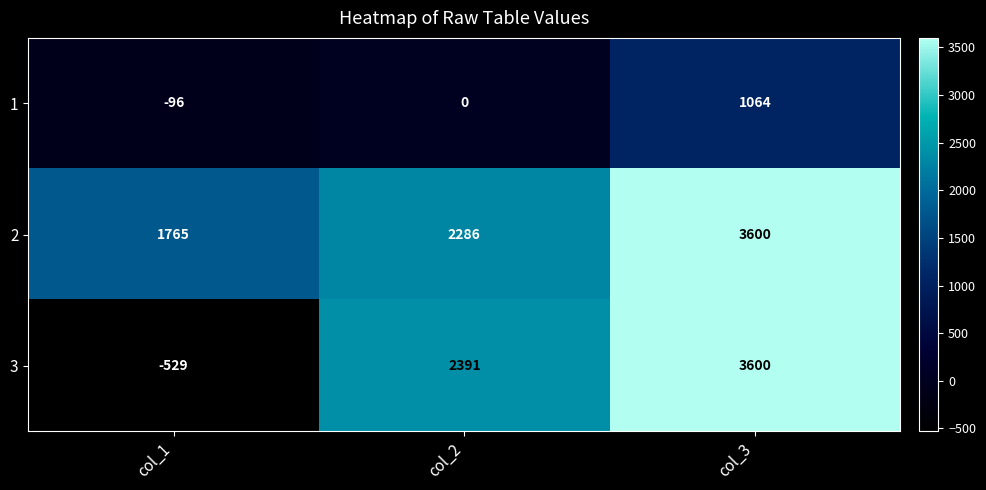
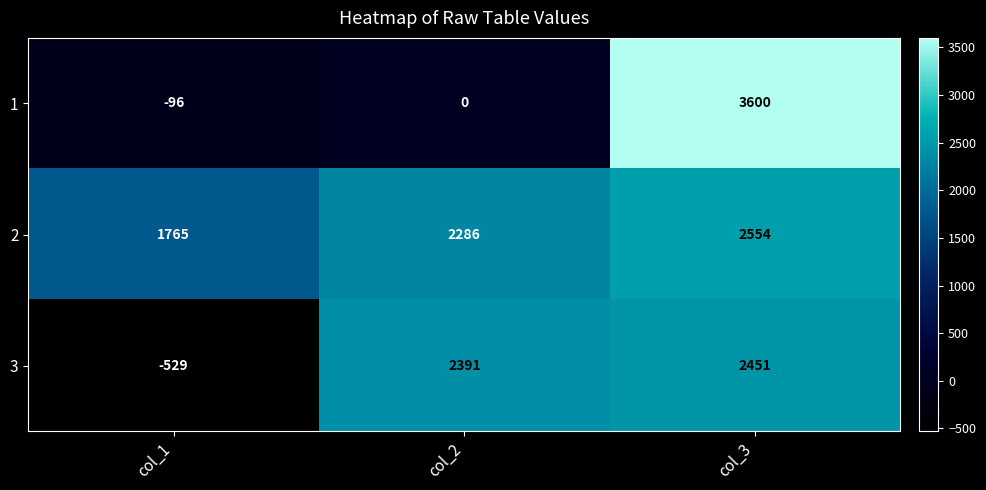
  {
    "1": {
      "col_1": -96,
      "col_2": 0,
-     "col_3": 1064
+     "col_3": 3600
    },
    "2": {
      "col_1": 1765,
      "col_2": 2286,
-     "col_3": 3600
+     "col_3": 2554
    },
    "3": {
      "col_1": -529,
      "col_2": 2391,
-     "col_3": 3600
+     "col_3": 2451
    }
  }
